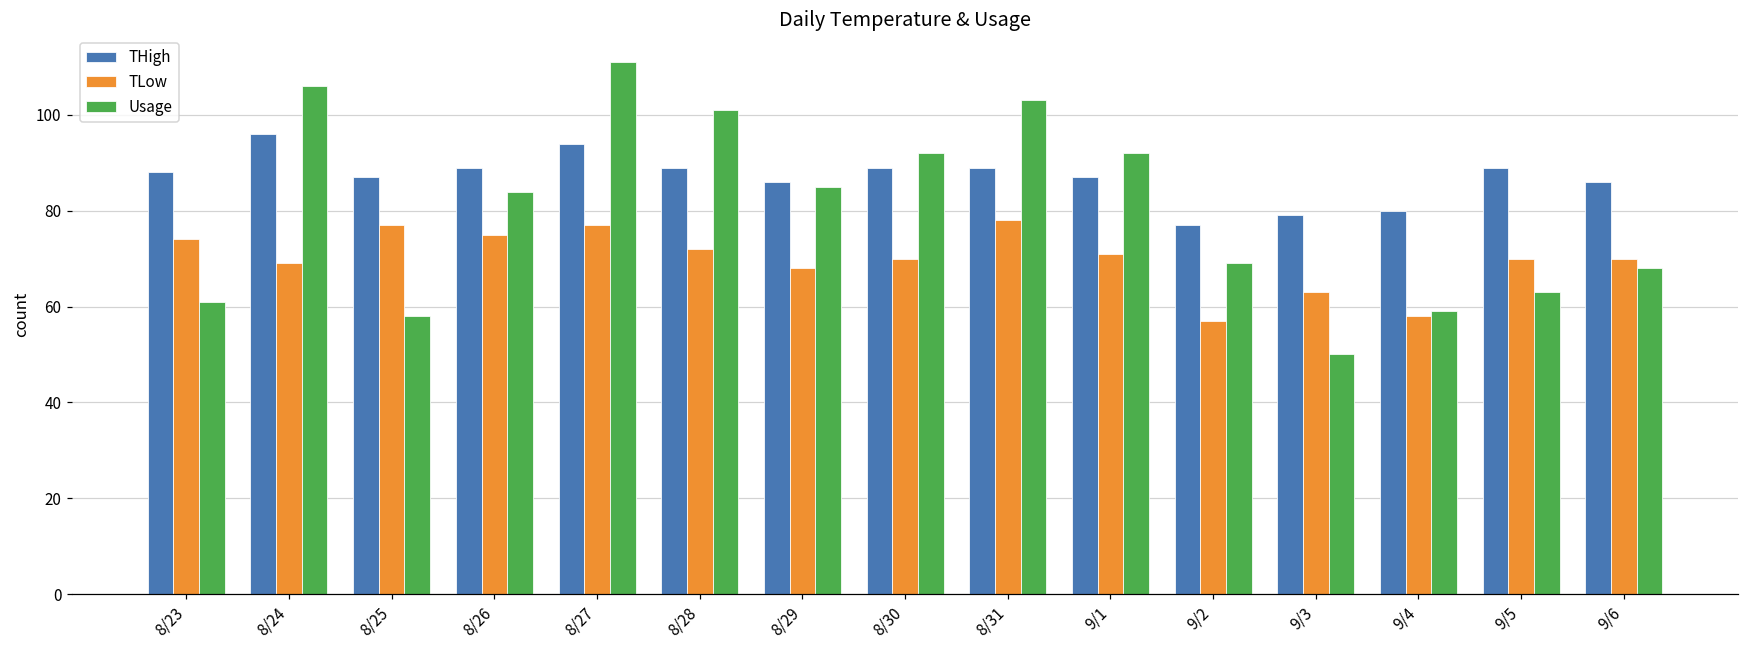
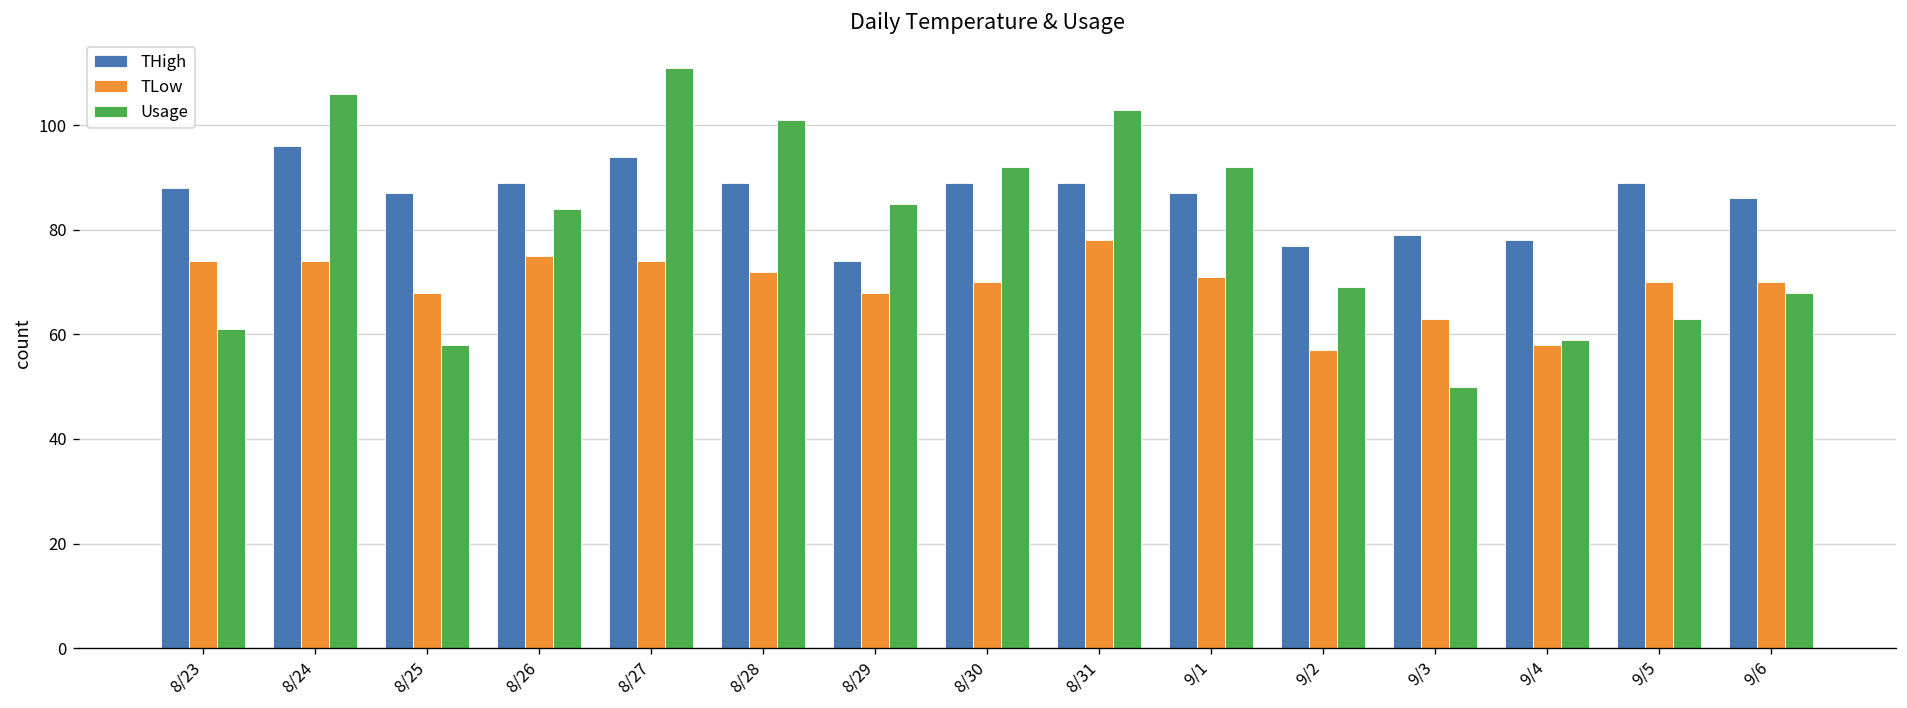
  {
    "THigh": {
      "8/23": 88,
      "8/24": 96,
      "8/25": 87,
      "8/26": 89,
      "8/27": 94,
      "8/28": 89,
-     "8/29": 86,
+     "8/29": 74,
      "8/30": 89,
      "8/31": 89,
      "9/1": 87,
      "9/2": 77,
      "9/3": 79,
-     "9/4": 80,
+     "9/4": 78,
      "9/5": 89,
      "9/6": 86
    },
    "TLow": {
      "8/23": 74,
-     "8/24": 69,
-     "8/25": 77,
+     "8/24": 74,
+     "8/25": 68,
      "8/26": 75,
-     "8/27": 77,
+     "8/27": 74,
      "8/28": 72,
      "8/29": 68,
      "8/30": 70,
      "8/31": 78,
      "9/1": 71,
      "9/2": 57,
      "9/3": 63,
      "9/4": 58,
      "9/5": 70,
      "9/6": 70
    },
    "Usage": {
      "8/23": 61,
      "8/24": 106,
      "8/25": 58,
      "8/26": 84,
      "8/27": 111,
      "8/28": 101,
      "8/29": 85,
      "8/30": 92,
      "8/31": 103,
      "9/1": 92,
      "9/2": 69,
      "9/3": 50,
      "9/4": 59,
      "9/5": 63,
      "9/6": 68
    }
  }
